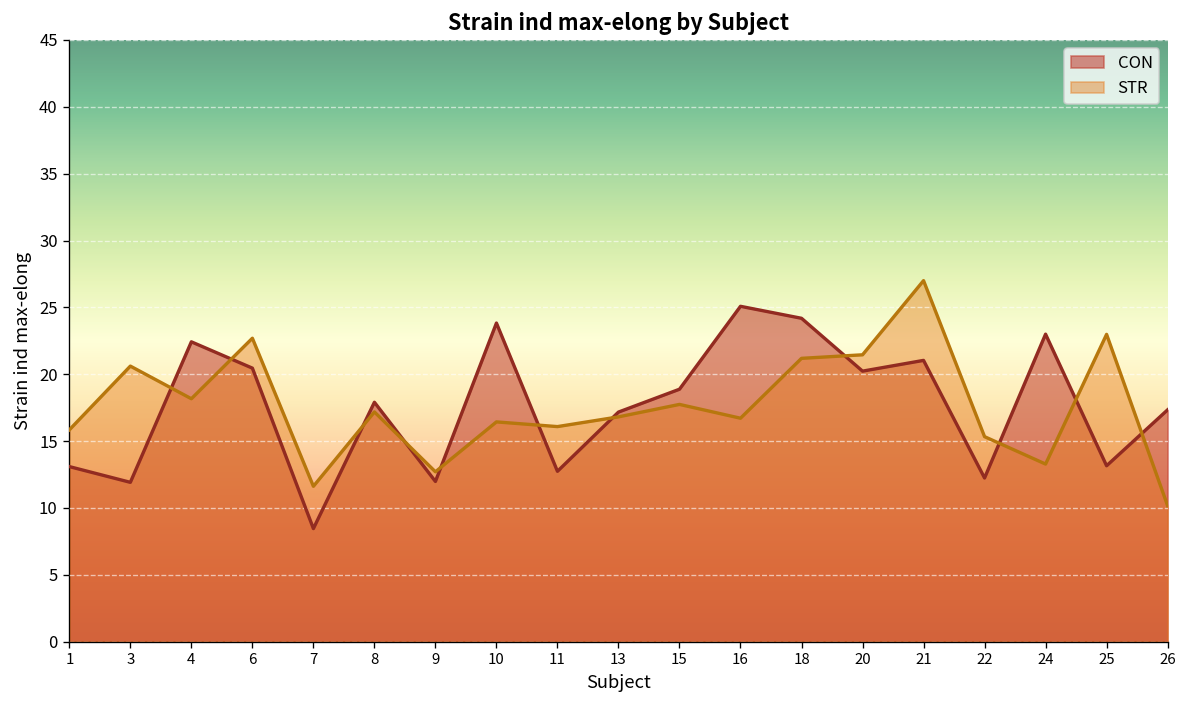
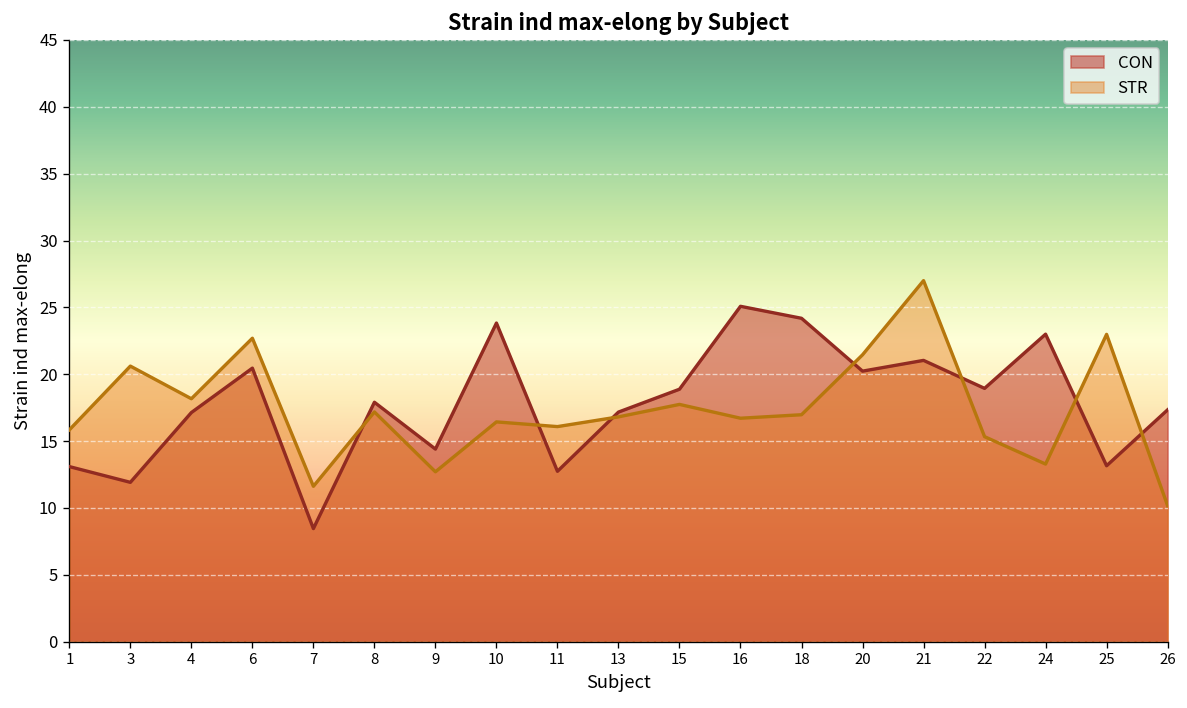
  {
    "CON": {
      "1": 13.1,
      "3": 11.9,
-     "4": 22.4,
+     "4": 17.1,
      "6": 20.5,
      "7": 8.5,
      "8": 17.9,
-     "9": 12.0,
+     "9": 14.4,
      "10": 23.8,
      "11": 12.7,
      "13": 17.2,
      "15": 18.9,
      "16": 25.1,
      "18": 24.2,
      "20": 20.2,
      "21": 21.0,
-     "22": 12.2,
+     "22": 18.9,
      "24": 23.0,
      "25": 13.2,
      "26": 17.3
    },
    "STR": {
      "1": 15.8,
      "3": 20.6,
      "4": 18.2,
      "6": 22.7,
      "7": 11.6,
      "8": 17.2,
      "9": 12.7,
      "10": 16.4,
      "11": 16.1,
      "13": 16.8,
      "15": 17.7,
      "16": 16.7,
-     "18": 21.2,
+     "18": 17.0,
      "20": 21.5,
      "21": 27.0,
      "22": 15.3,
      "24": 13.3,
      "25": 23.0,
      "26": 10.2
    }
  }
